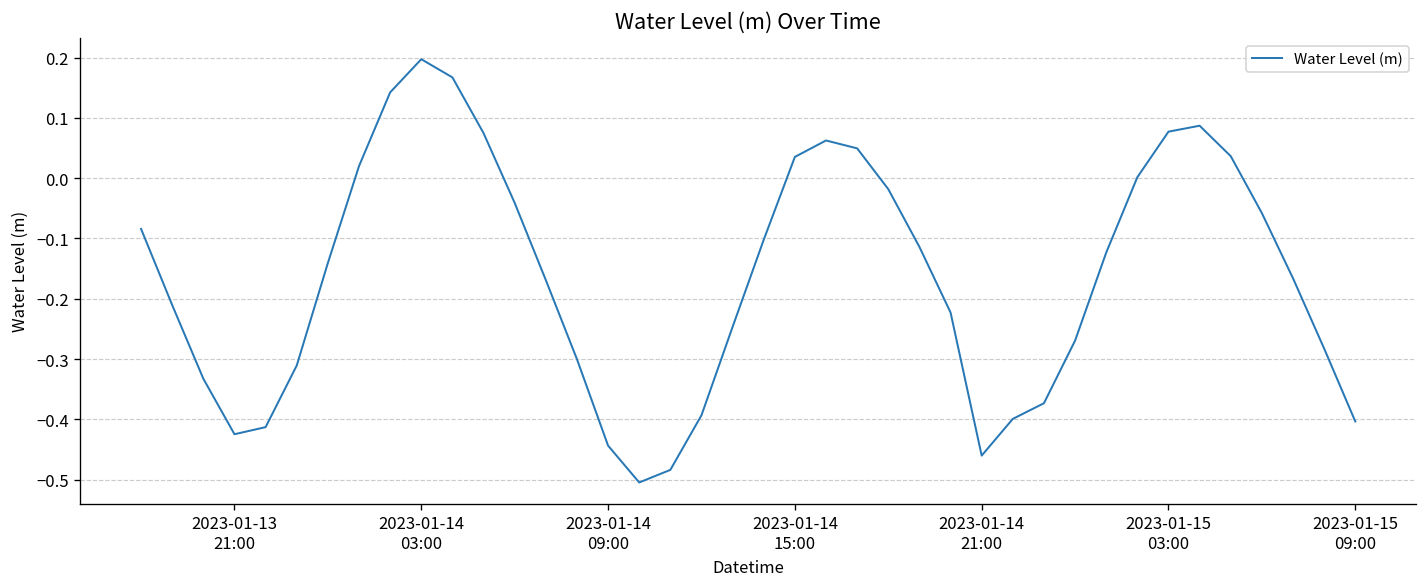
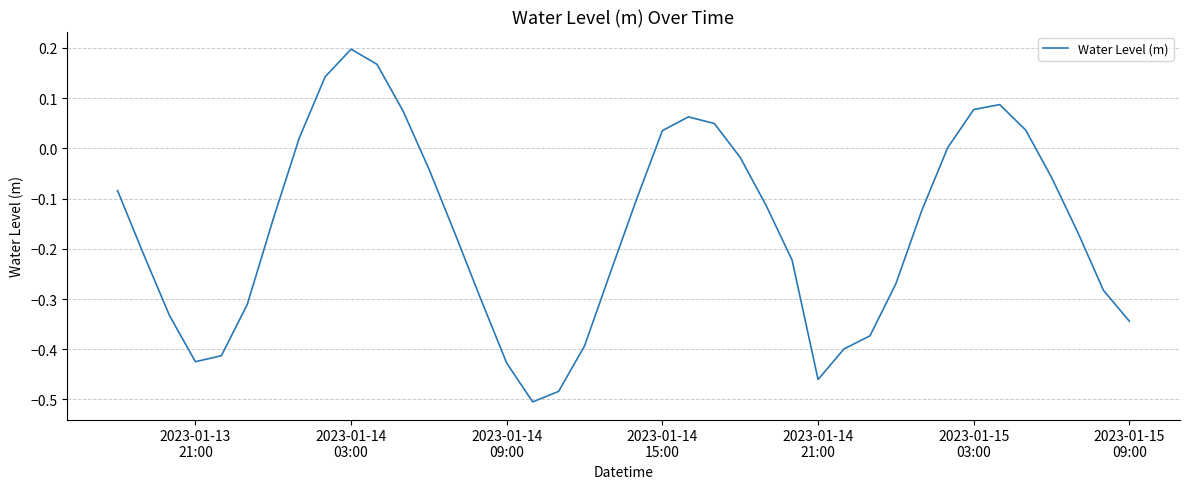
  {
    "2023-01-13 21:00": -0.42,
    "2023-01-14 03:00": 0.20,
-   "2023-01-14 09:00": -0.44,
+   "2023-01-14 09:00": -0.43,
    "2023-01-14 15:00": 0.04,
    "2023-01-14 21:00": -0.46,
    "2023-01-15 03:00": 0.08,
-   "2023-01-15 09:00": -0.40
+   "2023-01-15 09:00": -0.34
  }
